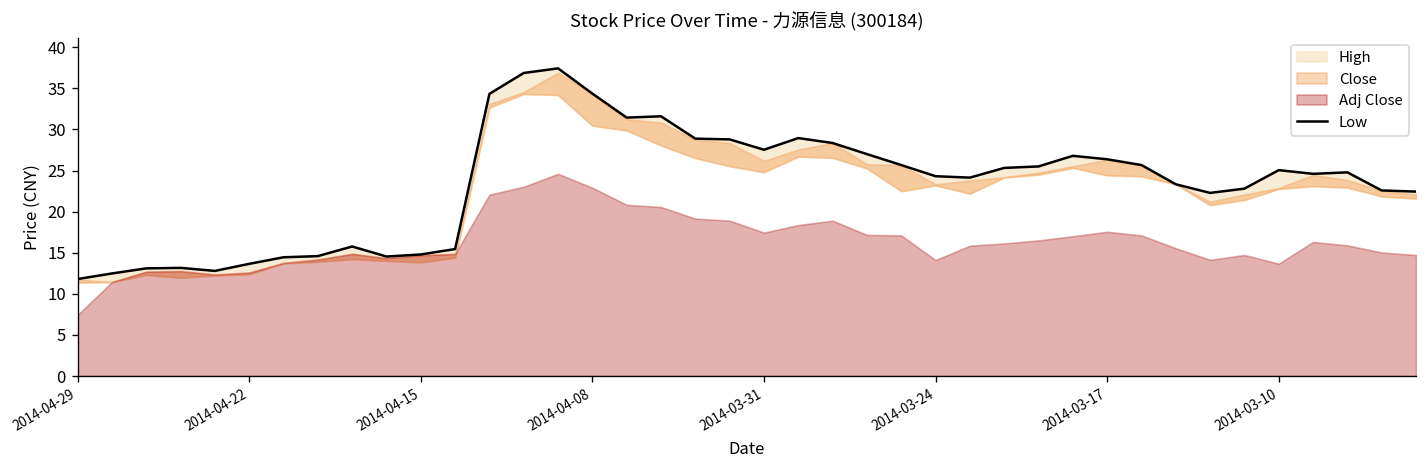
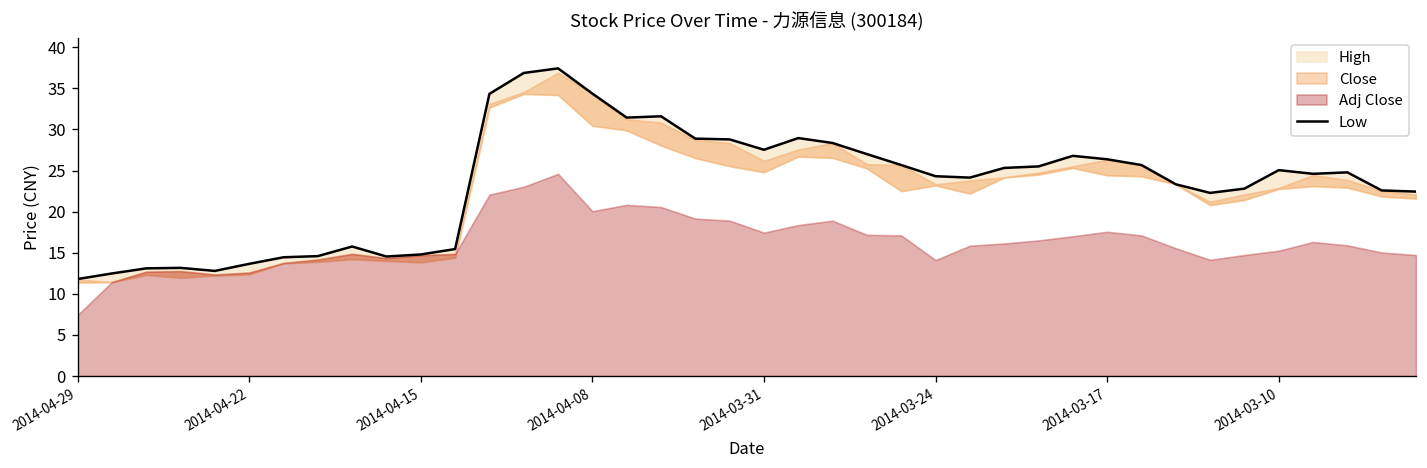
  {
    "Adj Close": {
      "2014-04-29": 7,
-     "2014-04-08": 23,
+     "2014-04-08": 20,
      "2014-03-31": 17,
      "2014-03-24": 14,
      "2014-03-17": 18,
-     "2014-03-10": 14
+     "2014-03-10": 15
    }
  }
